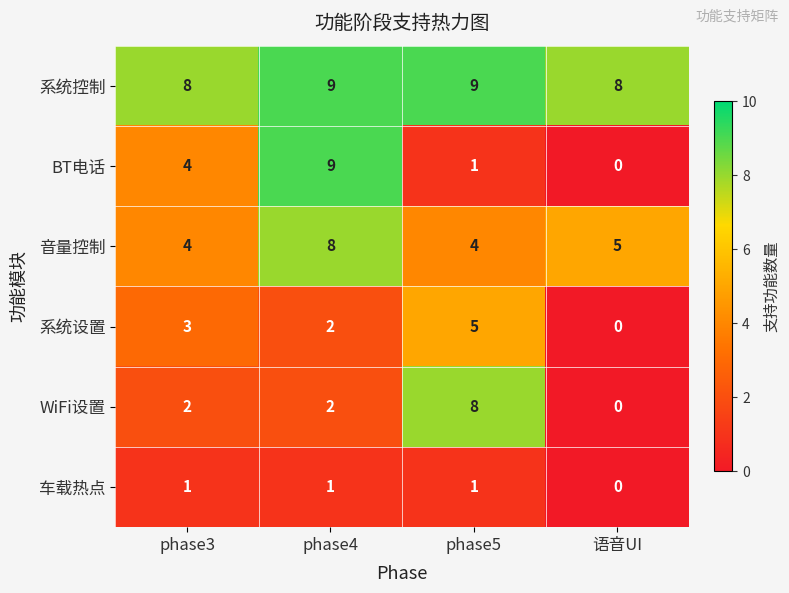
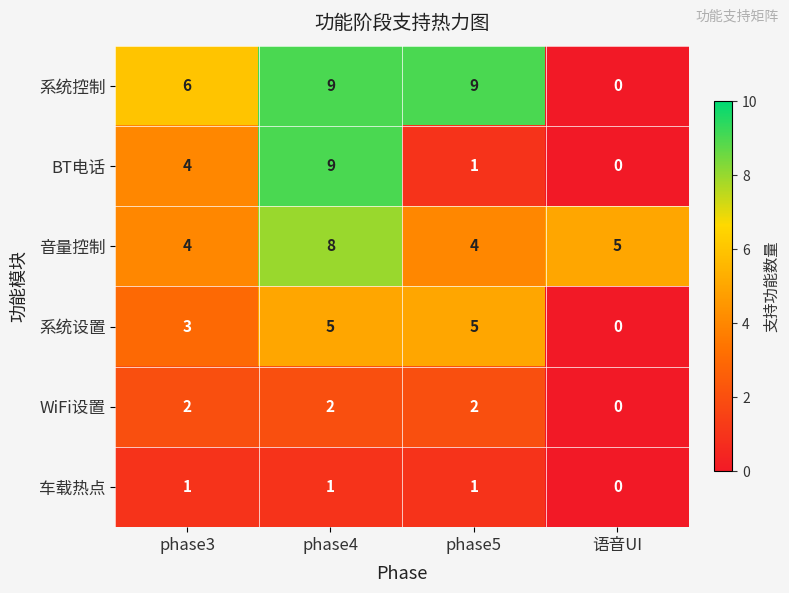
  {
    "系统控制": {
-     "phase3": 8,
+     "phase3": 6,
      "phase4": 9,
      "phase5": 9,
-     "语音UI": 8
+     "语音UI": 0
    },
    "BT电话": {
      "phase3": 4,
      "phase4": 9,
      "phase5": 1,
      "语音UI": 0
    },
    "音量控制": {
      "phase3": 4,
      "phase4": 8,
      "phase5": 4,
      "语音UI": 5
    },
    "系统设置": {
      "phase3": 3,
-     "phase4": 2,
+     "phase4": 5,
      "phase5": 5,
      "语音UI": 0
    },
    "WiFi设置": {
      "phase3": 2,
      "phase4": 2,
-     "phase5": 8,
+     "phase5": 2,
      "语音UI": 0
    },
    "车载热点": {
      "phase3": 1,
      "phase4": 1,
      "phase5": 1,
      "语音UI": 0
    }
  }
